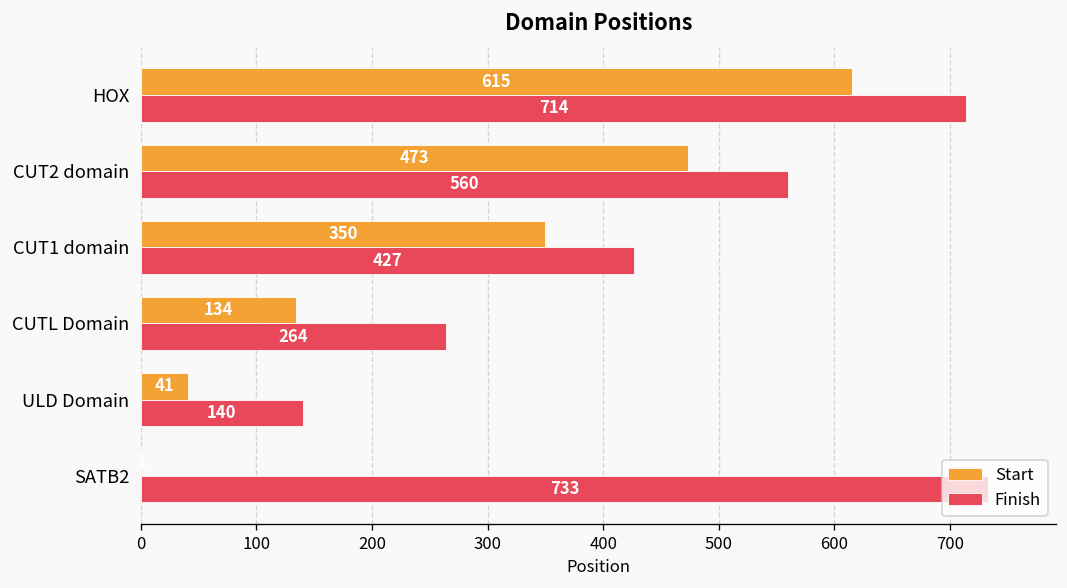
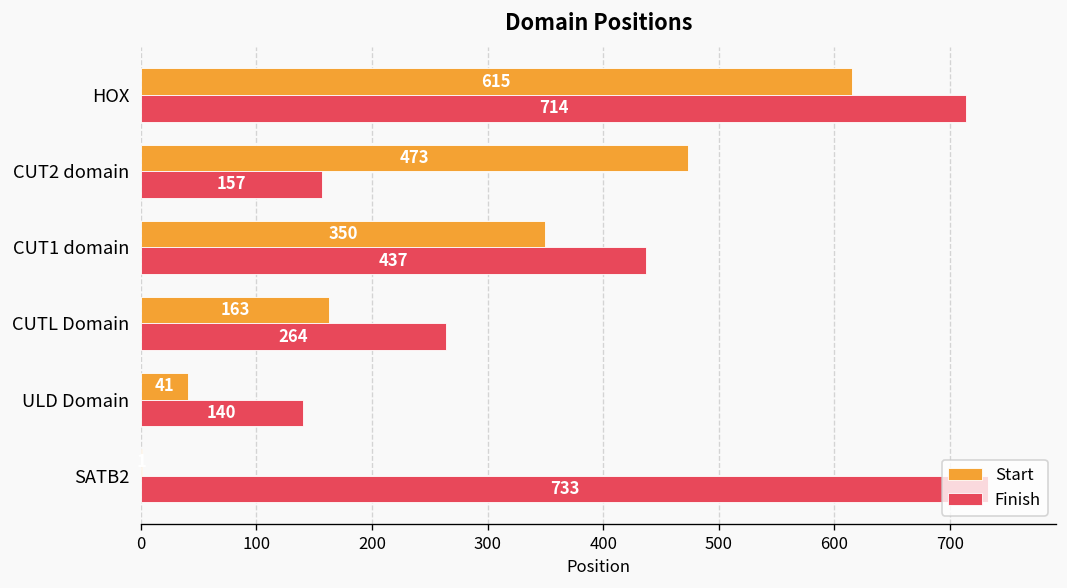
  {
    "Start": {
      "HOX": 615,
      "CUT2 domain": 473,
      "CUT1 domain": 350,
-     "CUTL Domain": 134,
+     "CUTL Domain": 163,
      "ULD Domain": 41
    },
    "Finish": {
      "HOX": 714,
-     "CUT2 domain": 560,
-     "CUT1 domain": 427,
+     "CUT2 domain": 157,
+     "CUT1 domain": 437,
      "CUTL Domain": 264,
      "ULD Domain": 140
    }
  }
